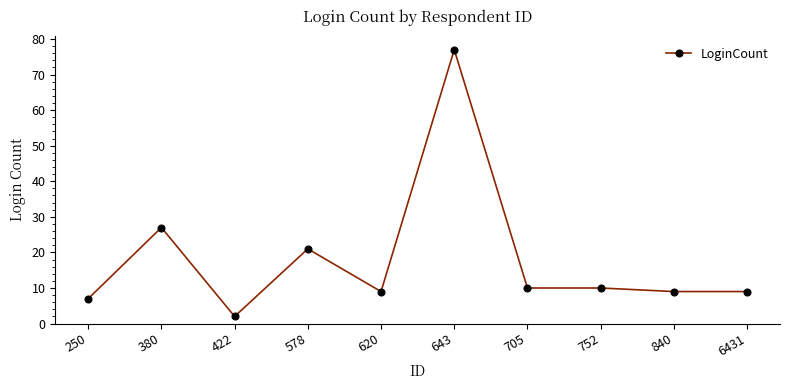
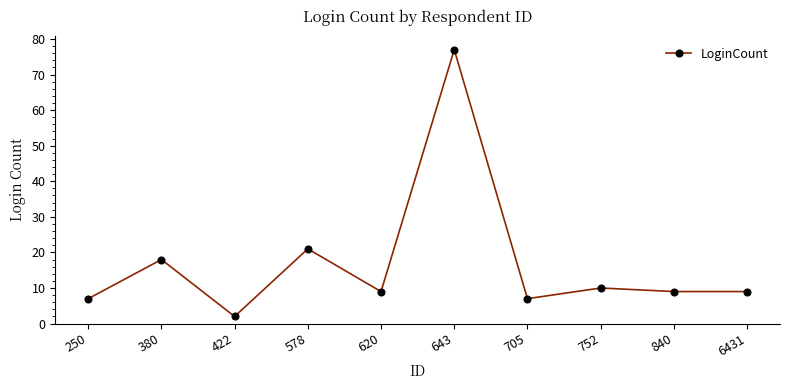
  {
    "250": 7,
-   "380": 27,
+   "380": 18,
    "422": 2,
    "578": 21,
    "620": 9,
    "643": 77,
-   "705": 10,
+   "705": 7,
    "752": 10,
    "840": 9,
    "6431": 9
  }
